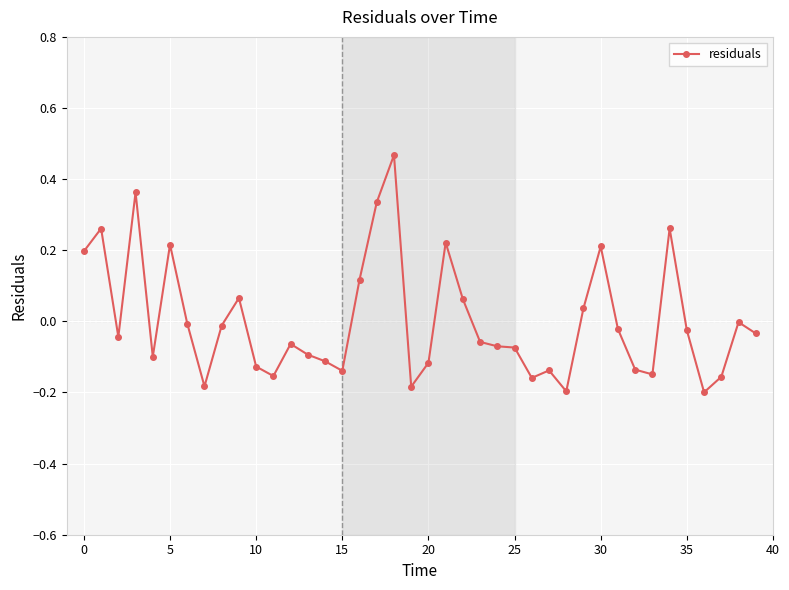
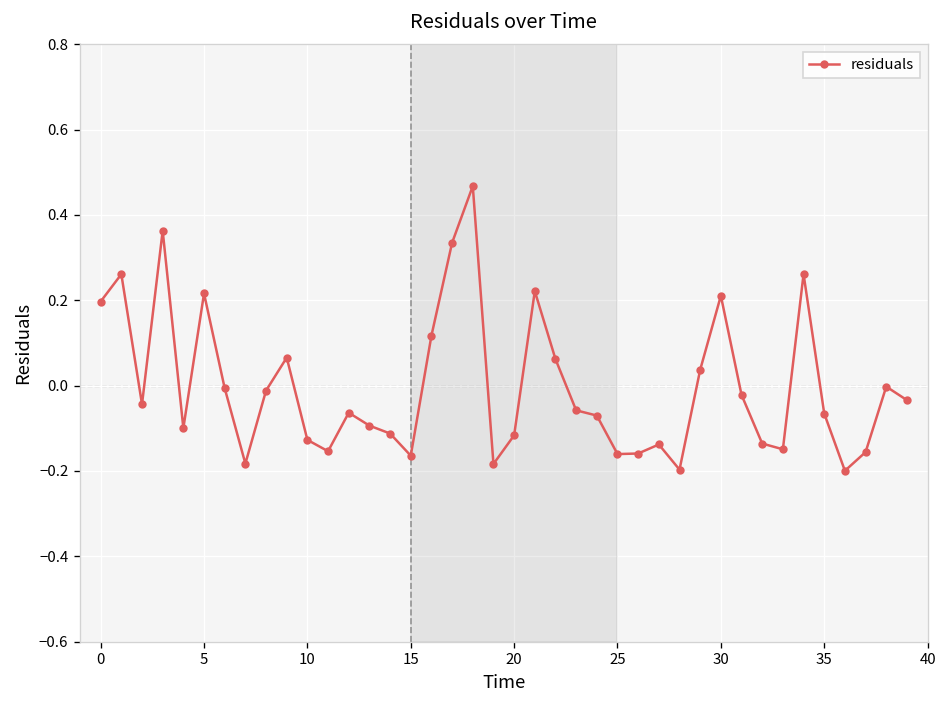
  {
    "0": 0.20,
    "5": 0.22,
    "10": -0.13,
-   "15": -0.14,
+   "15": -0.16,
    "20": -0.12,
-   "25": -0.07,
+   "25": -0.16,
    "30": 0.21,
-   "35": -0.03
+   "35": -0.07
  }
